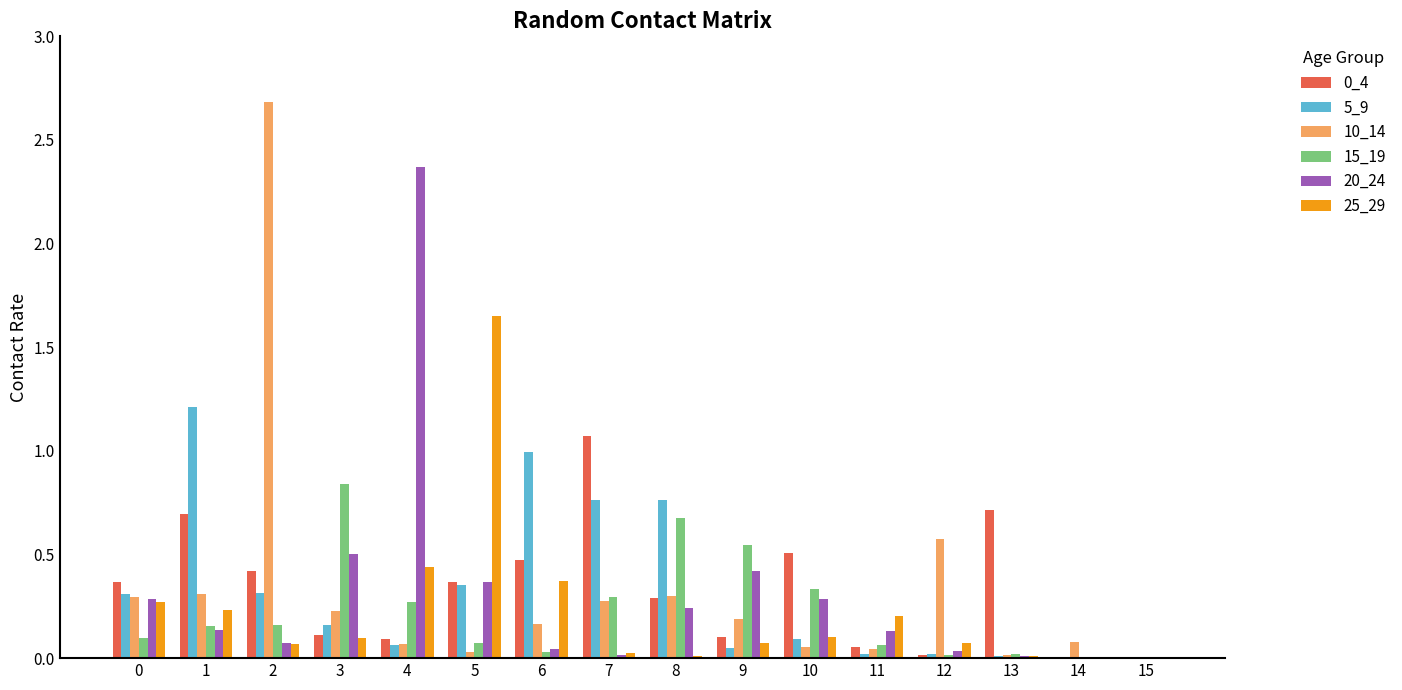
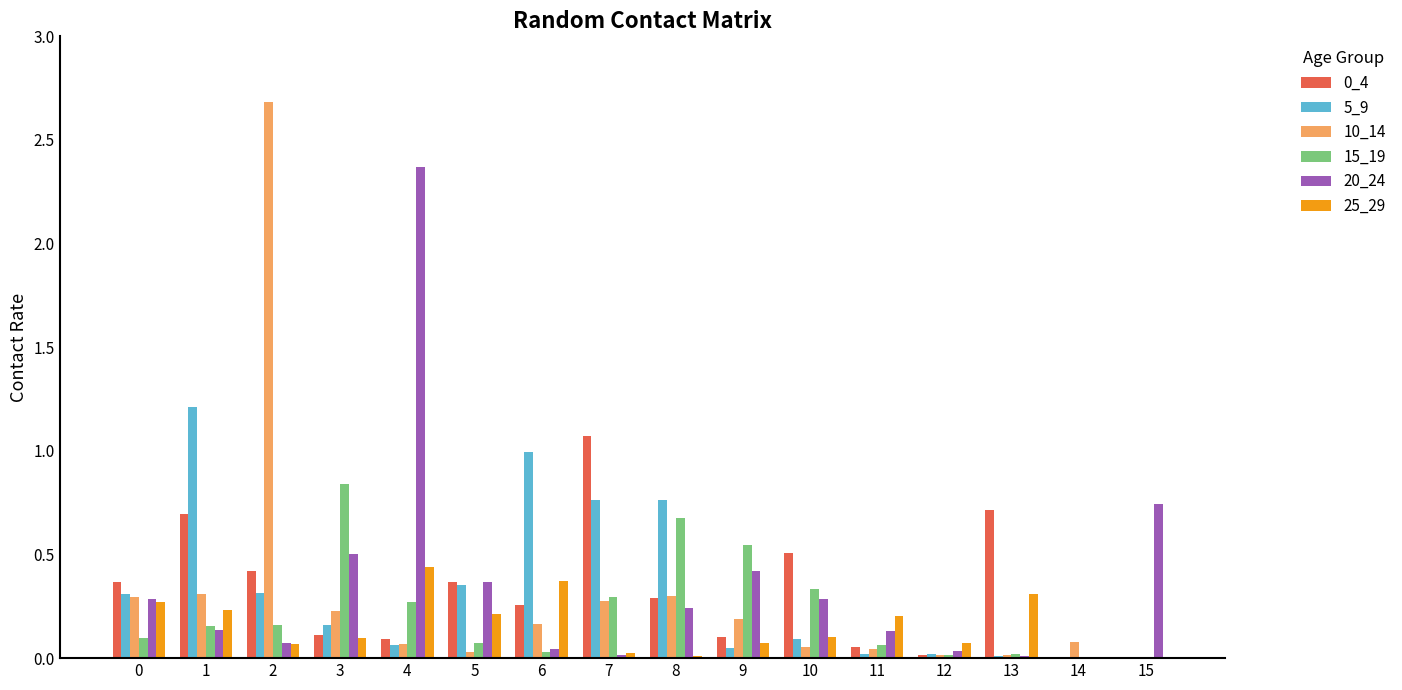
  {
    "0_4": {
      "0": 0.37,
      "1": 0.70,
      "2": 0.42,
      "3": 0.11,
      "4": 0.09,
      "5": 0.37,
-     "6": 0.47,
+     "6": 0.26,
      "7": 1.07,
      "8": 0.29,
      "9": 0.10,
      "10": 0.51,
      "11": 0.06,
      "12": 0.01,
      "13": 0.71
    },
    "5_9": {
      "0": 0.31,
      "1": 1.21,
      "2": 0.31,
      "3": 0.16,
      "4": 0.06,
      "5": 0.35,
      "6": 0.99,
      "7": 0.76,
      "8": 0.77,
      "9": 0.05,
      "10": 0.09,
      "11": 0.02,
      "12": 0.02
    },
    "10_14": {
      "0": 0.30,
      "1": 0.31,
      "2": 2.68,
      "3": 0.23,
      "4": 0.07,
      "5": 0.03,
      "6": 0.16,
      "7": 0.28,
      "8": 0.30,
      "9": 0.19,
      "10": 0.05,
      "11": 0.04,
-     "12": 0.57,
+     "12": 0.01,
      "13": 0.02,
      "14": 0.08
    },
    "15_19": {
      "0": 0.10,
      "1": 0.16,
      "2": 0.16,
      "3": 0.84,
      "4": 0.27,
      "5": 0.07,
      "6": 0.03,
      "7": 0.30,
      "8": 0.67,
      "9": 0.55,
      "10": 0.33,
      "11": 0.07,
      "12": 0.01,
      "13": 0.02
    },
    "20_24": {
      "0": 0.28,
      "1": 0.14,
      "2": 0.07,
      "3": 0.50,
      "4": 2.37,
      "5": 0.37,
      "6": 0.04,
      "7": 0.01,
      "8": 0.24,
      "9": 0.42,
      "10": 0.28,
      "11": 0.13,
      "12": 0.03,
-     "15": 0.00
+     "15": 0.74
    },
    "25_29": {
      "0": 0.27,
      "1": 0.23,
      "2": 0.07,
      "3": 0.10,
      "4": 0.44,
-     "5": 1.65,
+     "5": 0.21,
      "6": 0.37,
      "7": 0.02,
      "9": 0.07,
      "10": 0.10,
      "11": 0.20,
      "12": 0.07,
-     "13": 0.01
+     "13": 0.31
    }
  }
